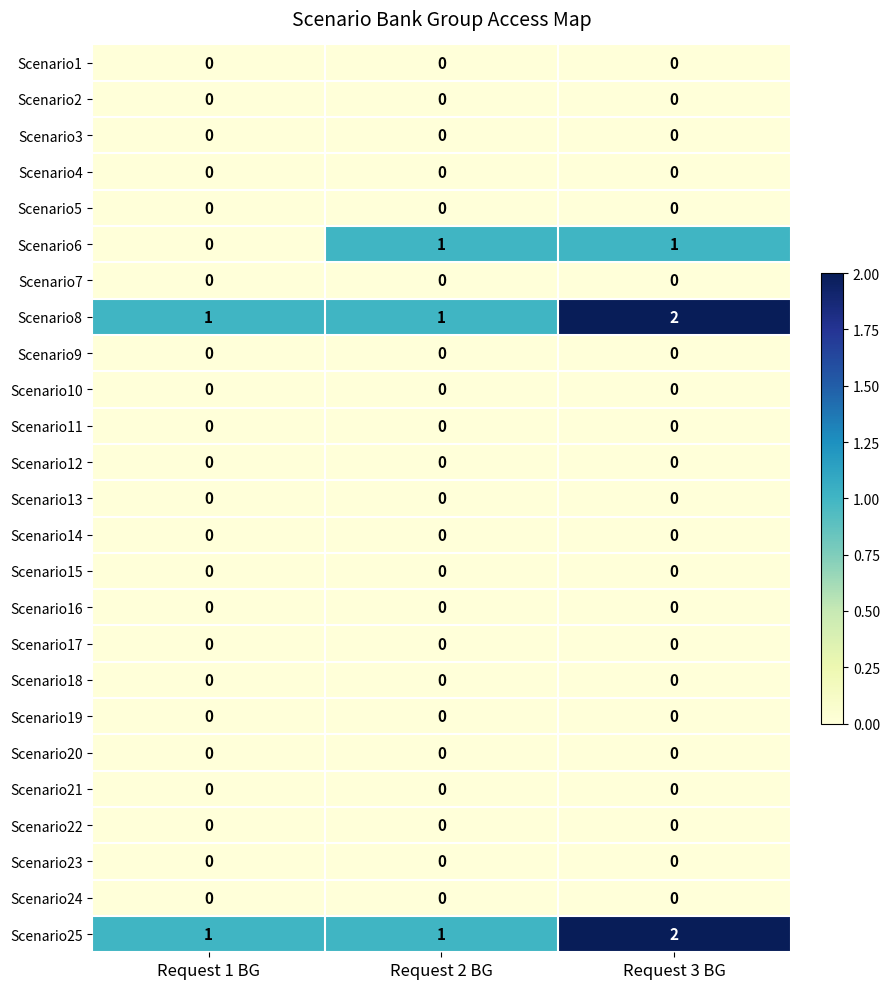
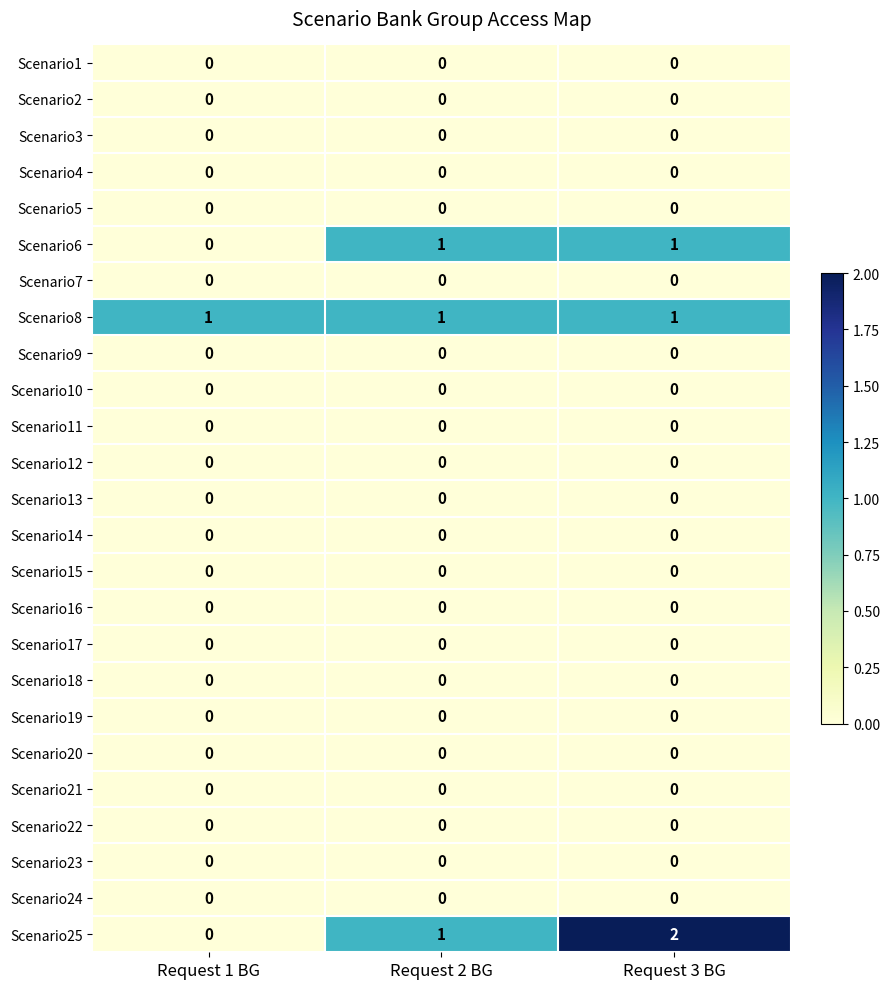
  {
    "Scenario1": {
      "Request 1 BG": 0,
      "Request 2 BG": 0,
      "Request 3 BG": 0
    },
    "Scenario2": {
      "Request 1 BG": 0,
      "Request 2 BG": 0,
      "Request 3 BG": 0
    },
    "Scenario3": {
      "Request 1 BG": 0,
      "Request 2 BG": 0,
      "Request 3 BG": 0
    },
    "Scenario4": {
      "Request 1 BG": 0,
      "Request 2 BG": 0,
      "Request 3 BG": 0
    },
    "Scenario5": {
      "Request 1 BG": 0,
      "Request 2 BG": 0,
      "Request 3 BG": 0
    },
    "Scenario6": {
      "Request 1 BG": 0,
      "Request 2 BG": 1,
      "Request 3 BG": 1
    },
    "Scenario7": {
      "Request 1 BG": 0,
      "Request 2 BG": 0,
      "Request 3 BG": 0
    },
    "Scenario8": {
      "Request 1 BG": 1,
      "Request 2 BG": 1,
-     "Request 3 BG": 2
+     "Request 3 BG": 1
    },
    "Scenario9": {
      "Request 1 BG": 0,
      "Request 2 BG": 0,
      "Request 3 BG": 0
    },
    "Scenario10": {
      "Request 1 BG": 0,
      "Request 2 BG": 0,
      "Request 3 BG": 0
    },
    "Scenario11": {
      "Request 1 BG": 0,
      "Request 2 BG": 0,
      "Request 3 BG": 0
    },
    "Scenario12": {
      "Request 1 BG": 0,
      "Request 2 BG": 0,
      "Request 3 BG": 0
    },
    "Scenario13": {
      "Request 1 BG": 0,
      "Request 2 BG": 0,
      "Request 3 BG": 0
    },
    "Scenario14": {
      "Request 1 BG": 0,
      "Request 2 BG": 0,
      "Request 3 BG": 0
    },
    "Scenario15": {
      "Request 1 BG": 0,
      "Request 2 BG": 0,
      "Request 3 BG": 0
    },
    "Scenario16": {
      "Request 1 BG": 0,
      "Request 2 BG": 0,
      "Request 3 BG": 0
    },
    "Scenario17": {
      "Request 1 BG": 0,
      "Request 2 BG": 0,
      "Request 3 BG": 0
    },
    "Scenario18": {
      "Request 1 BG": 0,
      "Request 2 BG": 0,
      "Request 3 BG": 0
    },
    "Scenario19": {
      "Request 1 BG": 0,
      "Request 2 BG": 0,
      "Request 3 BG": 0
    },
    "Scenario20": {
      "Request 1 BG": 0,
      "Request 2 BG": 0,
      "Request 3 BG": 0
    },
    "Scenario21": {
      "Request 1 BG": 0,
      "Request 2 BG": 0,
      "Request 3 BG": 0
    },
    "Scenario22": {
      "Request 1 BG": 0,
      "Request 2 BG": 0,
      "Request 3 BG": 0
    },
    "Scenario23": {
      "Request 1 BG": 0,
      "Request 2 BG": 0,
      "Request 3 BG": 0
    },
    "Scenario24": {
      "Request 1 BG": 0,
      "Request 2 BG": 0,
      "Request 3 BG": 0
    },
    "Scenario25": {
-     "Request 1 BG": 1,
+     "Request 1 BG": 0,
      "Request 2 BG": 1,
      "Request 3 BG": 2
    }
  }
